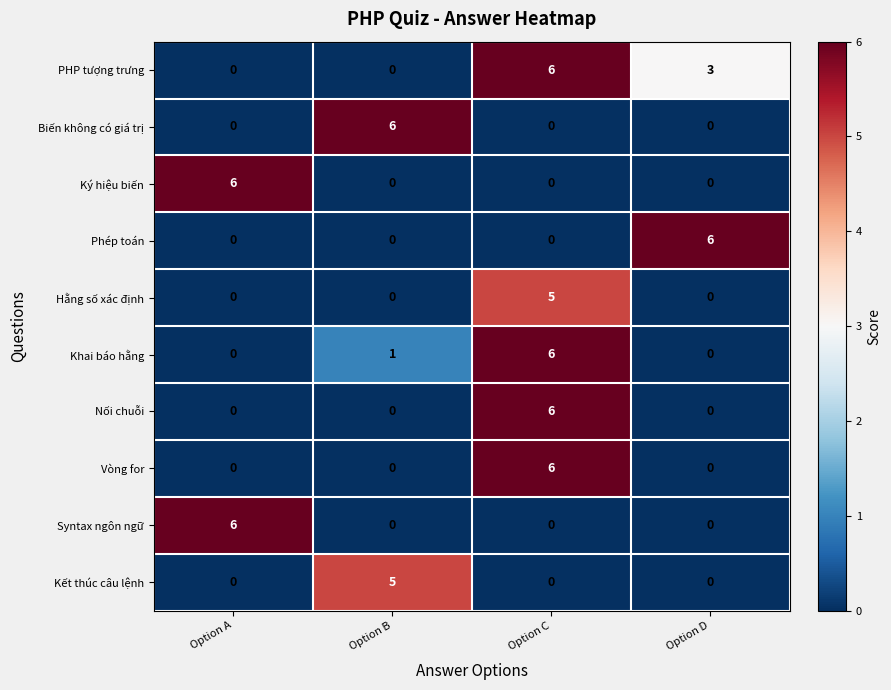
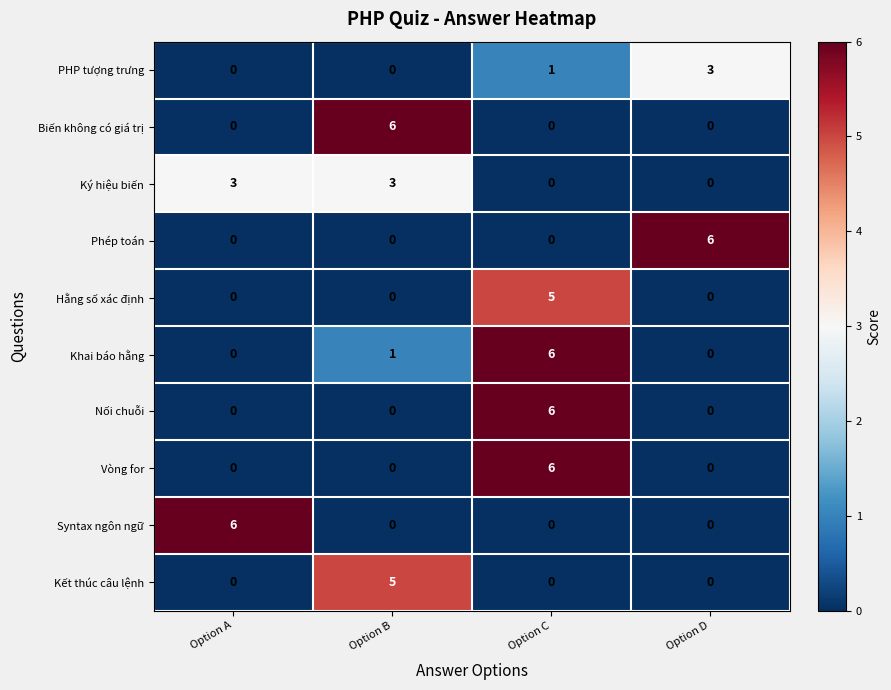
  {
    "PHP tượng trưng": {
      "Option A": 0,
      "Option B": 0,
-     "Option C": 6,
+     "Option C": 1,
      "Option D": 3
    },
    "Biến không có giá trị": {
      "Option A": 0,
      "Option B": 6,
      "Option C": 0,
      "Option D": 0
    },
    "Ký hiệu biến": {
-     "Option A": 6,
-     "Option B": 0,
+     "Option A": 3,
+     "Option B": 3,
      "Option C": 0,
      "Option D": 0
    },
    "Phép toán": {
      "Option A": 0,
      "Option B": 0,
      "Option C": 0,
      "Option D": 6
    },
    "Hằng số xác định": {
      "Option A": 0,
      "Option B": 0,
      "Option C": 5,
      "Option D": 0
    },
    "Khai báo hằng": {
      "Option A": 0,
      "Option B": 1,
      "Option C": 6,
      "Option D": 0
    },
    "Nối chuỗi": {
      "Option A": 0,
      "Option B": 0,
      "Option C": 6,
      "Option D": 0
    },
    "Vòng for": {
      "Option A": 0,
      "Option B": 0,
      "Option C": 6,
      "Option D": 0
    },
    "Syntax ngôn ngữ": {
      "Option A": 6,
      "Option B": 0,
      "Option C": 0,
      "Option D": 0
    },
    "Kết thúc câu lệnh": {
      "Option A": 0,
      "Option B": 5,
      "Option C": 0,
      "Option D": 0
    }
  }
